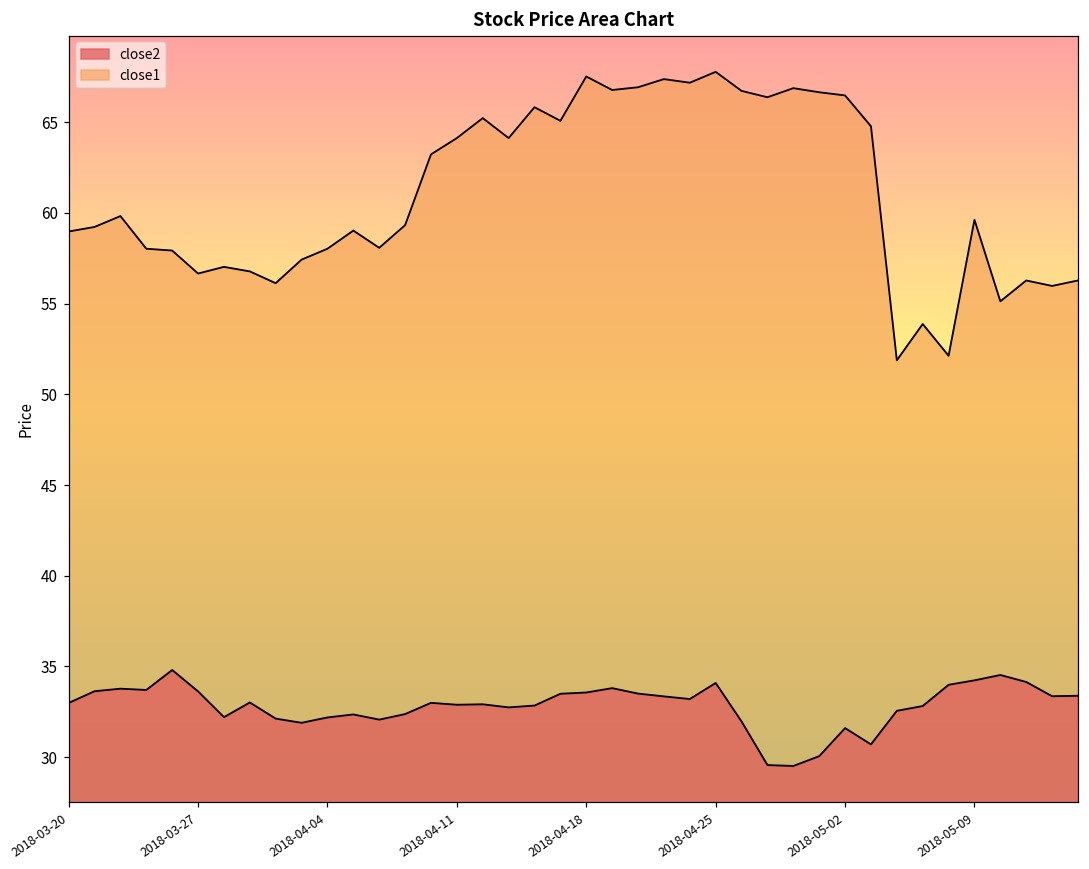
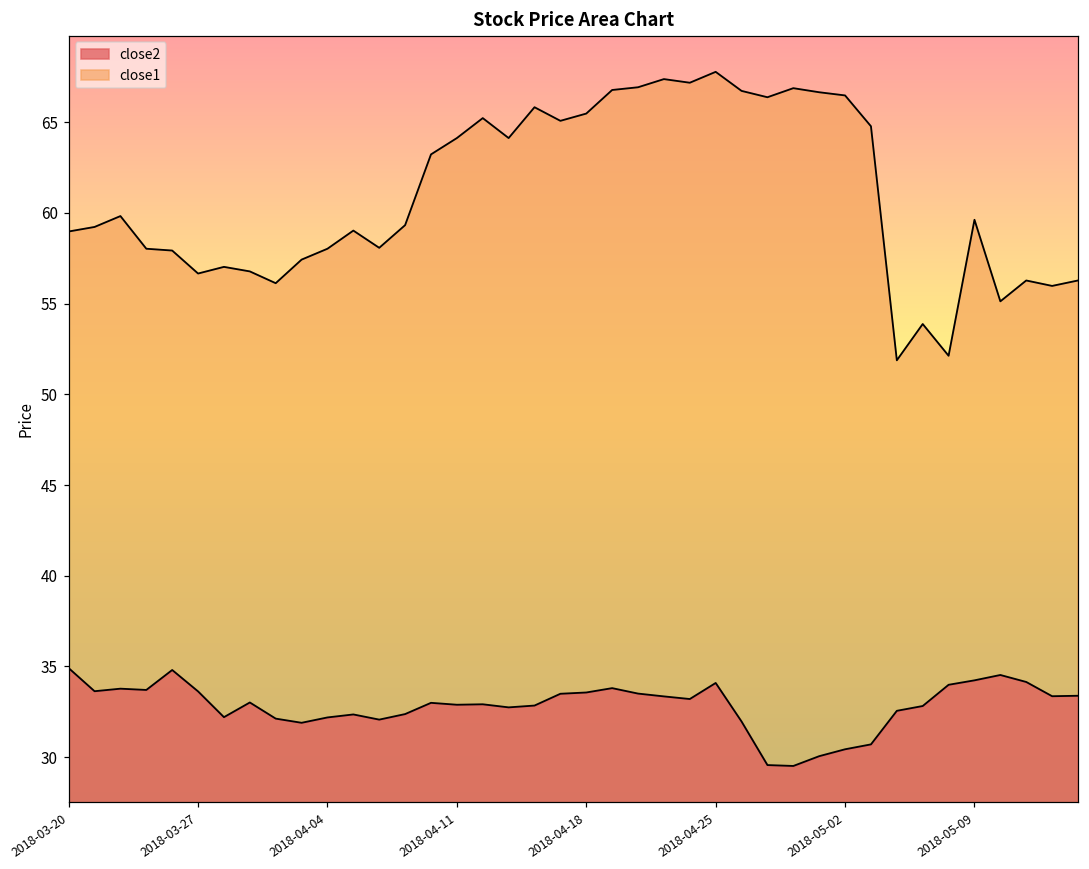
  {
    "close2": {
-     "2018-03-20": 33.0,
+     "2018-03-20": 34.9,
      "2018-03-27": 33.6,
      "2018-04-04": 32.2,
      "2018-04-11": 32.9,
      "2018-04-18": 33.6,
      "2018-04-25": 34.1,
-     "2018-05-02": 31.6,
+     "2018-05-02": 30.4,
      "2018-05-09": 34.2
    },
    "close1": {
      "2018-03-20": 59.0,
      "2018-03-27": 56.7,
      "2018-04-04": 58.0,
      "2018-04-11": 64.1,
-     "2018-04-18": 67.5,
+     "2018-04-18": 65.5,
      "2018-04-25": 67.8,
      "2018-05-02": 66.5,
      "2018-05-09": 59.6
    }
  }
